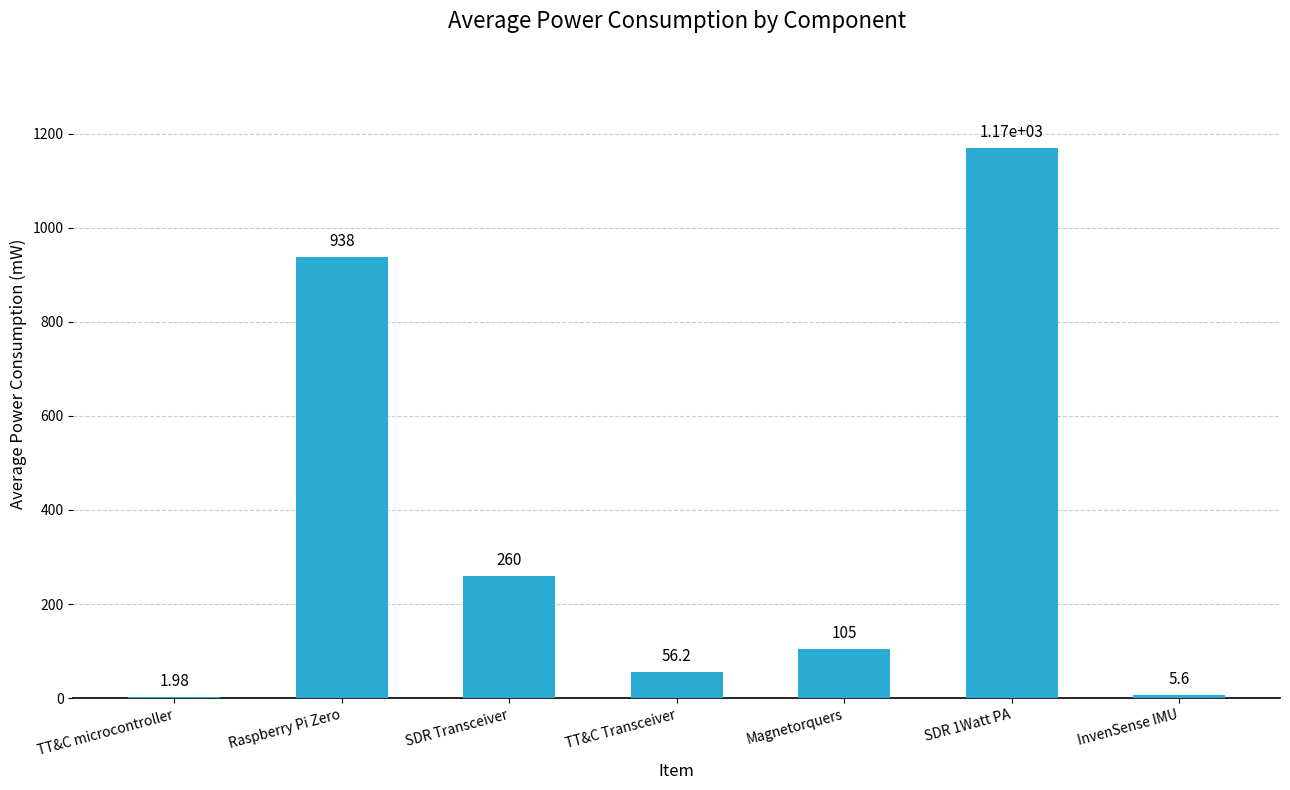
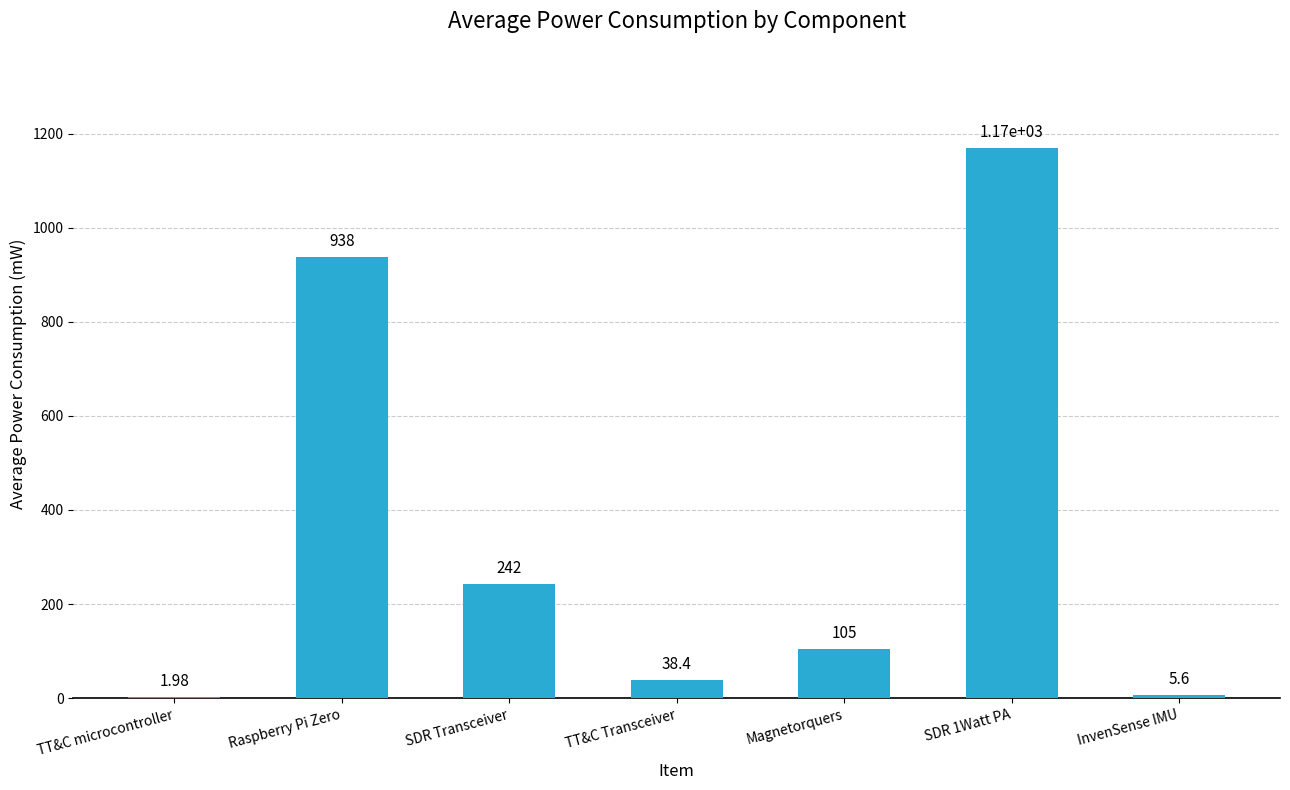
  {
    "TT&C microcontroller": "1.98",
    "Raspberry Pi Zero": "938",
-   "SDR Transceiver": "260",
-   "TT&C Transceiver": "56.2",
+   "SDR Transceiver": "242",
+   "TT&C Transceiver": "38.4",
    "Magnetorquers": "105",
    "SDR 1Watt PA": "1.17e+03",
    "InvenSense IMU": "5.6"
  }
